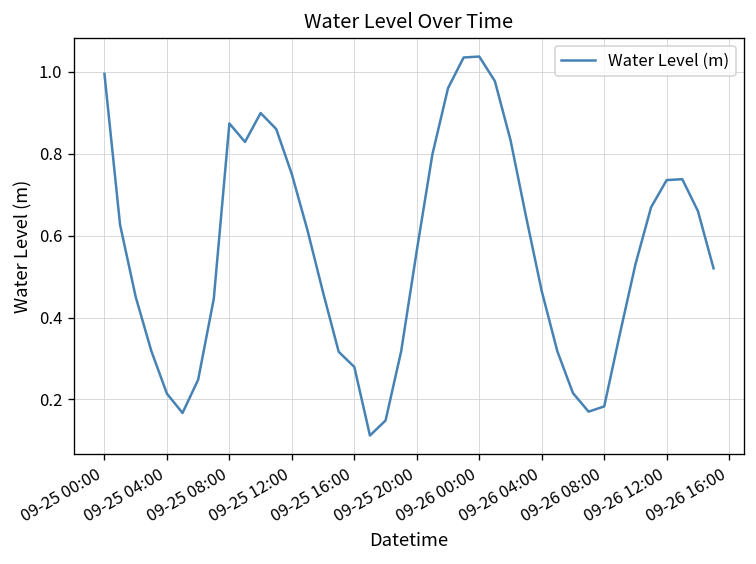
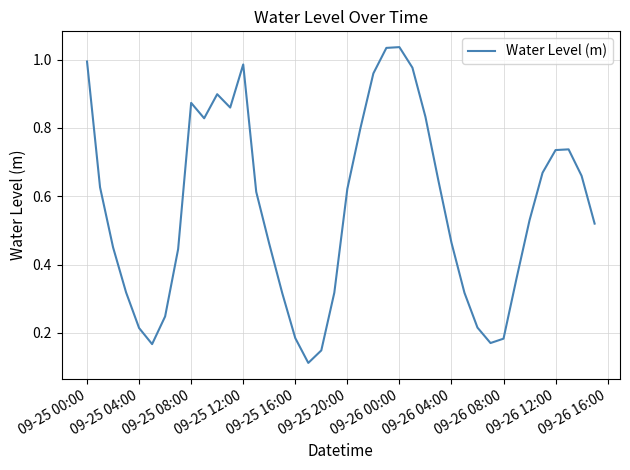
  {
    "09-25 00:00": 0.99,
    "09-25 04:00": 0.21,
    "09-25 08:00": 0.87,
-   "09-25 12:00": 0.75,
-   "09-25 16:00": 0.28,
-   "09-25 20:00": 0.56,
+   "09-25 12:00": 0.99,
+   "09-25 16:00": 0.18,
+   "09-25 20:00": 0.62,
    "09-26 00:00": 1.04,
    "09-26 04:00": 0.46,
    "09-26 08:00": 0.18,
    "09-26 12:00": 0.74
  }
